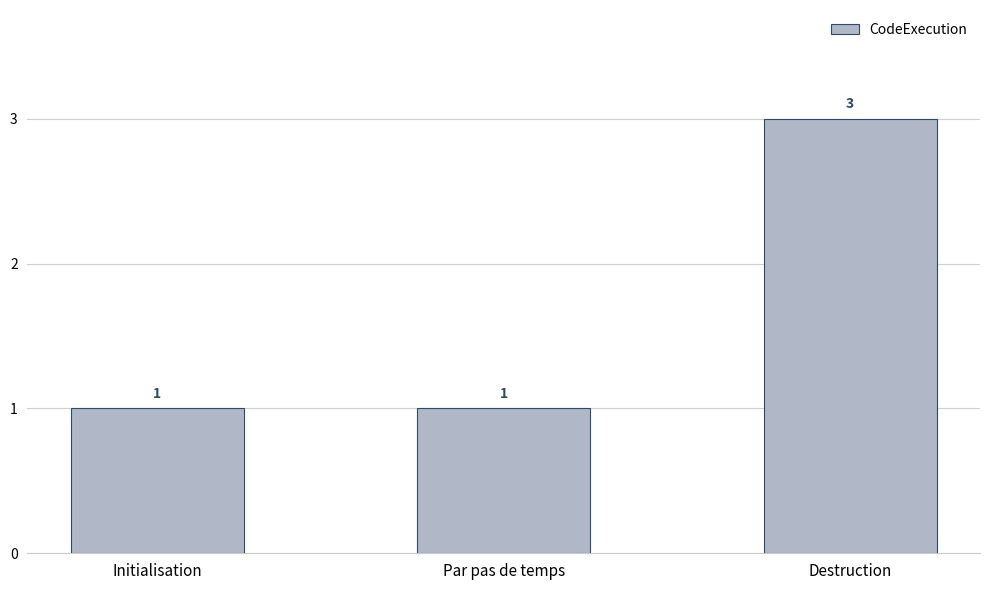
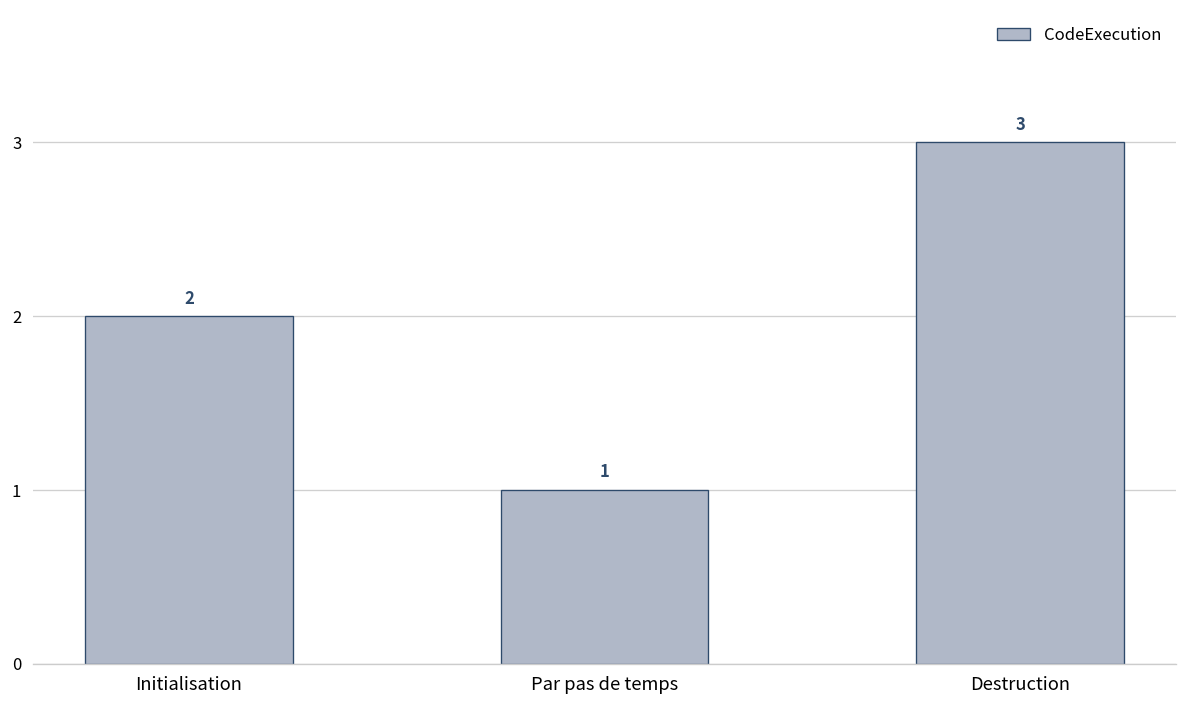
  {
-   "Initialisation": 1,
+   "Initialisation": 2,
    "Par pas de temps": 1,
    "Destruction": 3
  }
